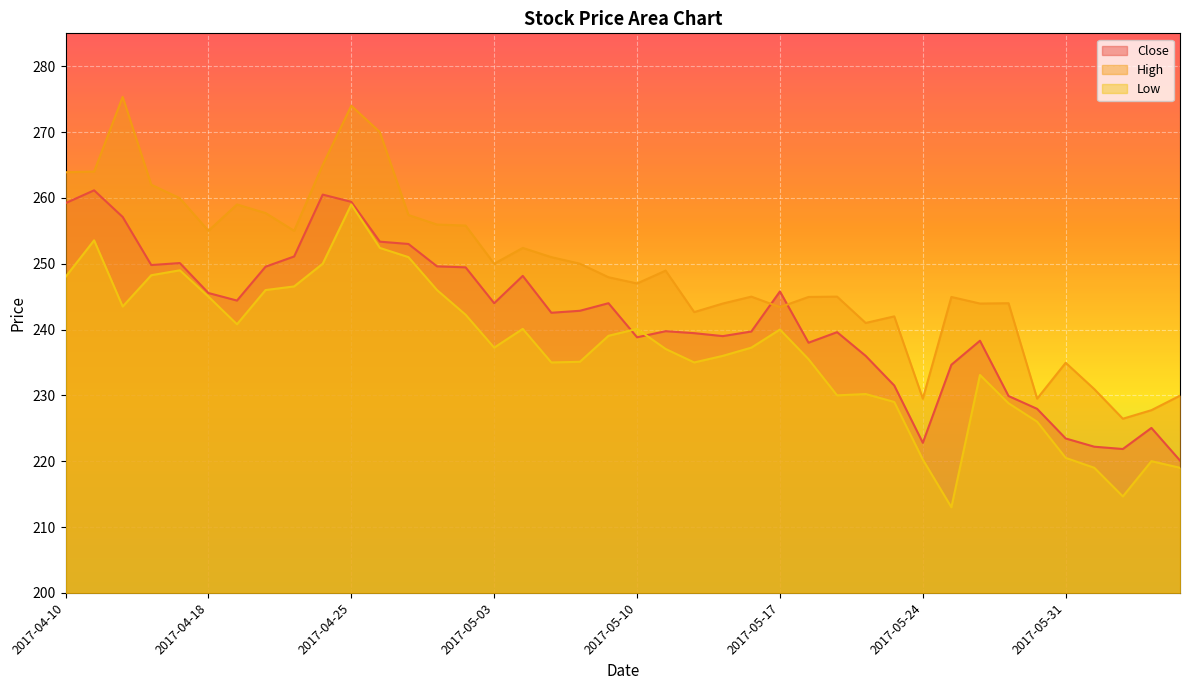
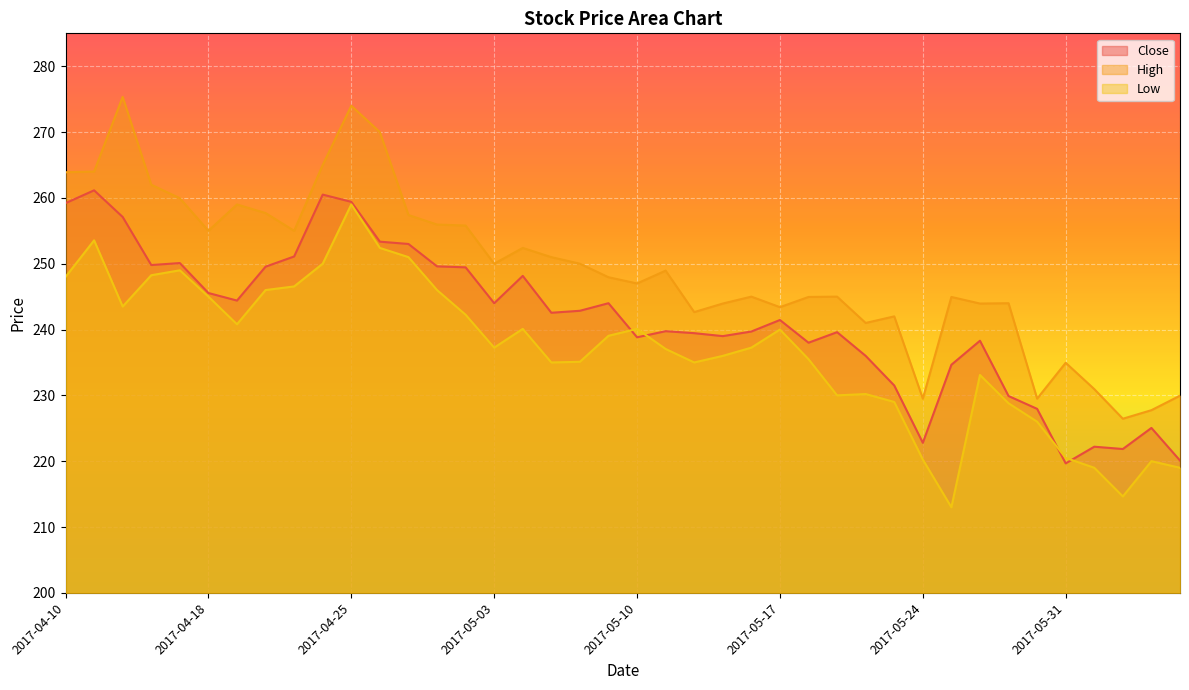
  {
    "Close": {
      "2017-04-10": 259,
      "2017-04-18": 246,
      "2017-04-25": 259,
      "2017-05-03": 244,
      "2017-05-10": 239,
-     "2017-05-17": 246,
+     "2017-05-17": 241,
      "2017-05-24": 223,
-     "2017-05-31": 223
+     "2017-05-31": 220
    }
  }
